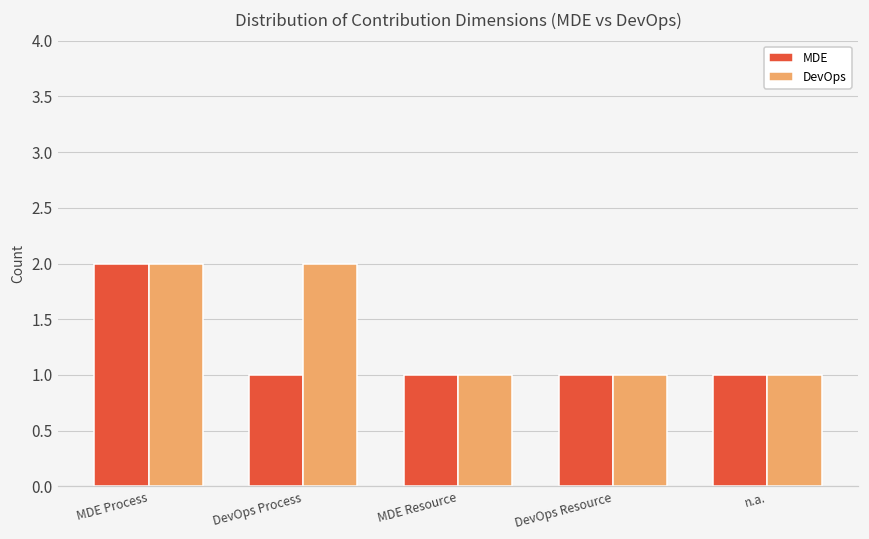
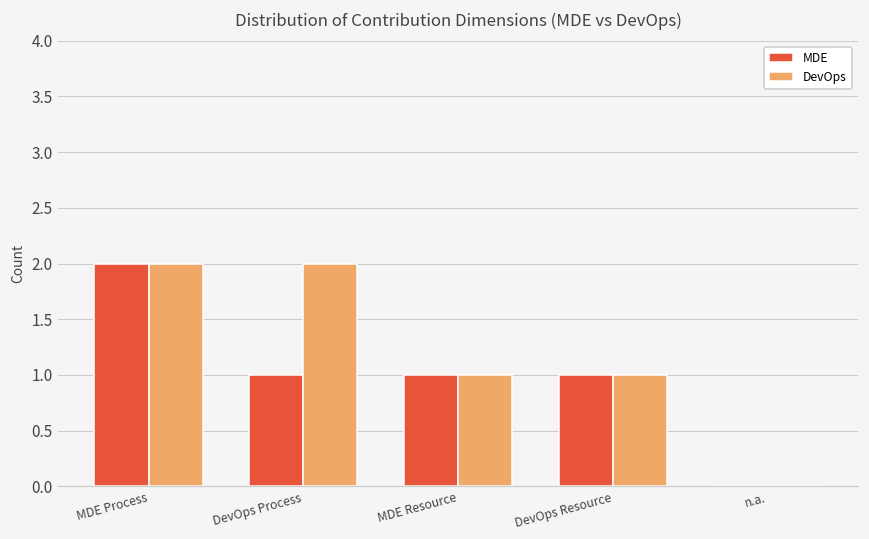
  {
    "MDE": {
      "MDE Process": 2,
      "DevOps Process": 1,
      "MDE Resource": 1,
      "DevOps Resource": 1,
-     "n.a.": 1
+     "n.a.": 0
    },
    "DevOps": {
      "MDE Process": 2,
      "DevOps Process": 2,
      "MDE Resource": 1,
      "DevOps Resource": 1,
-     "n.a.": 1
+     "n.a.": 0
    }
  }
